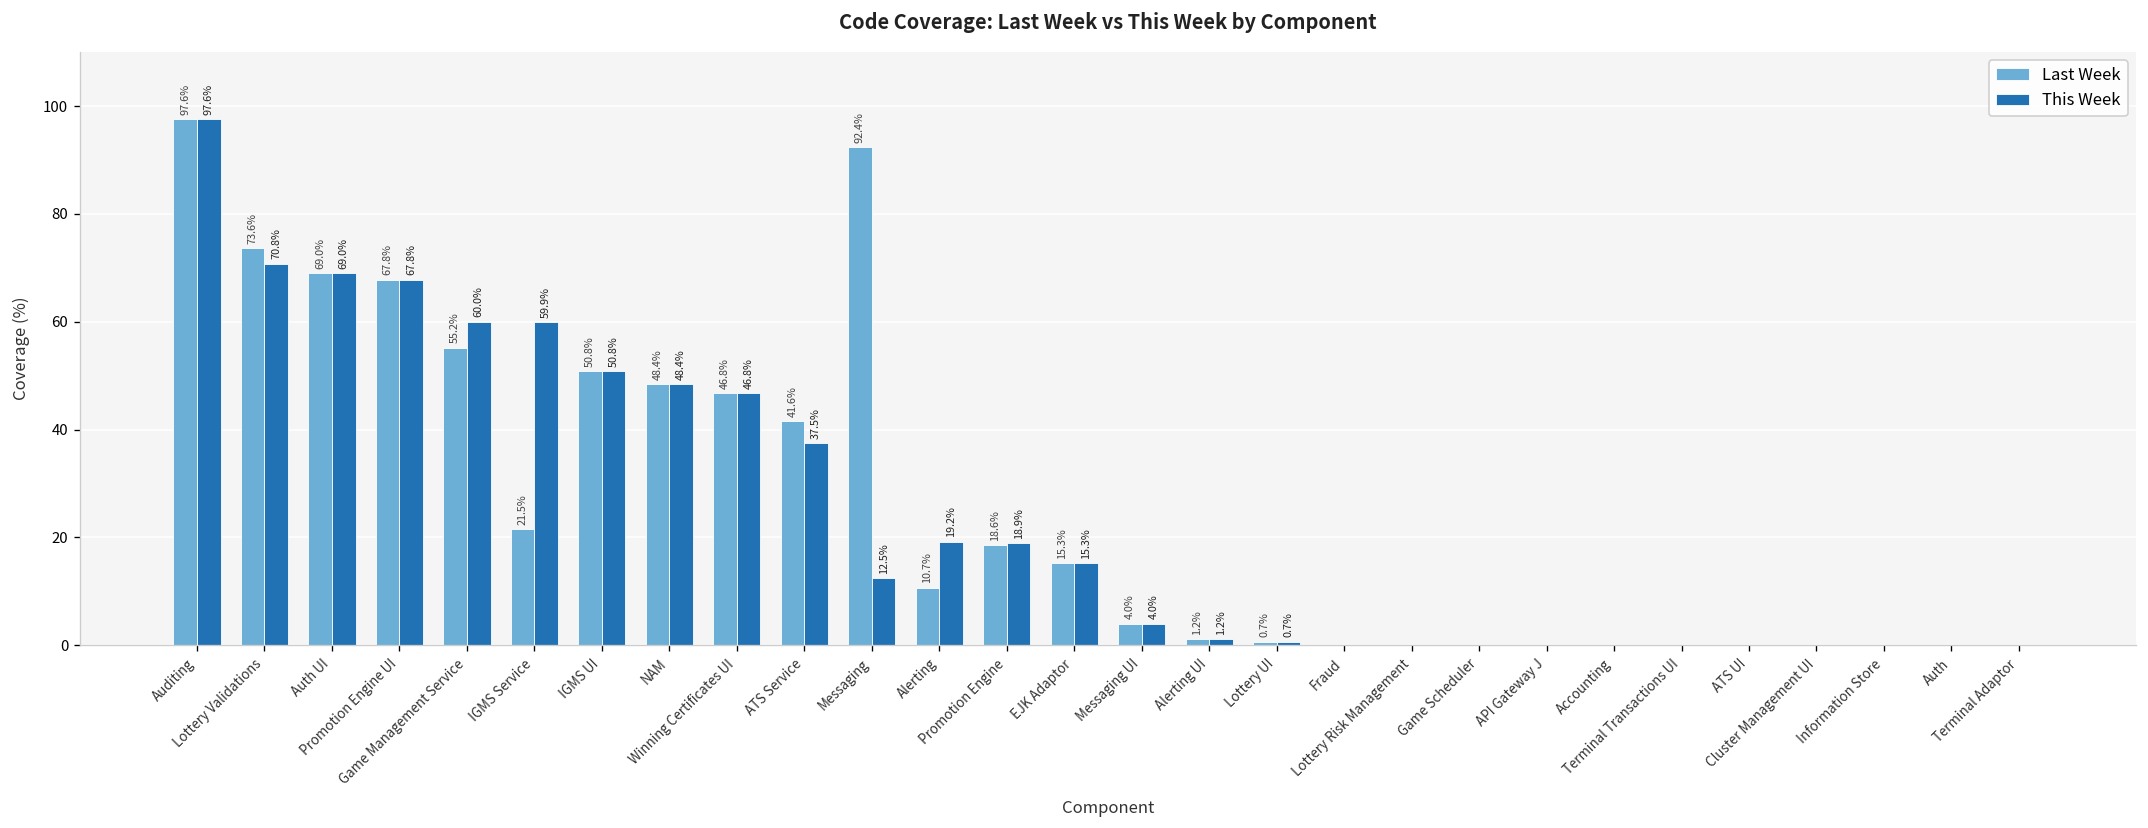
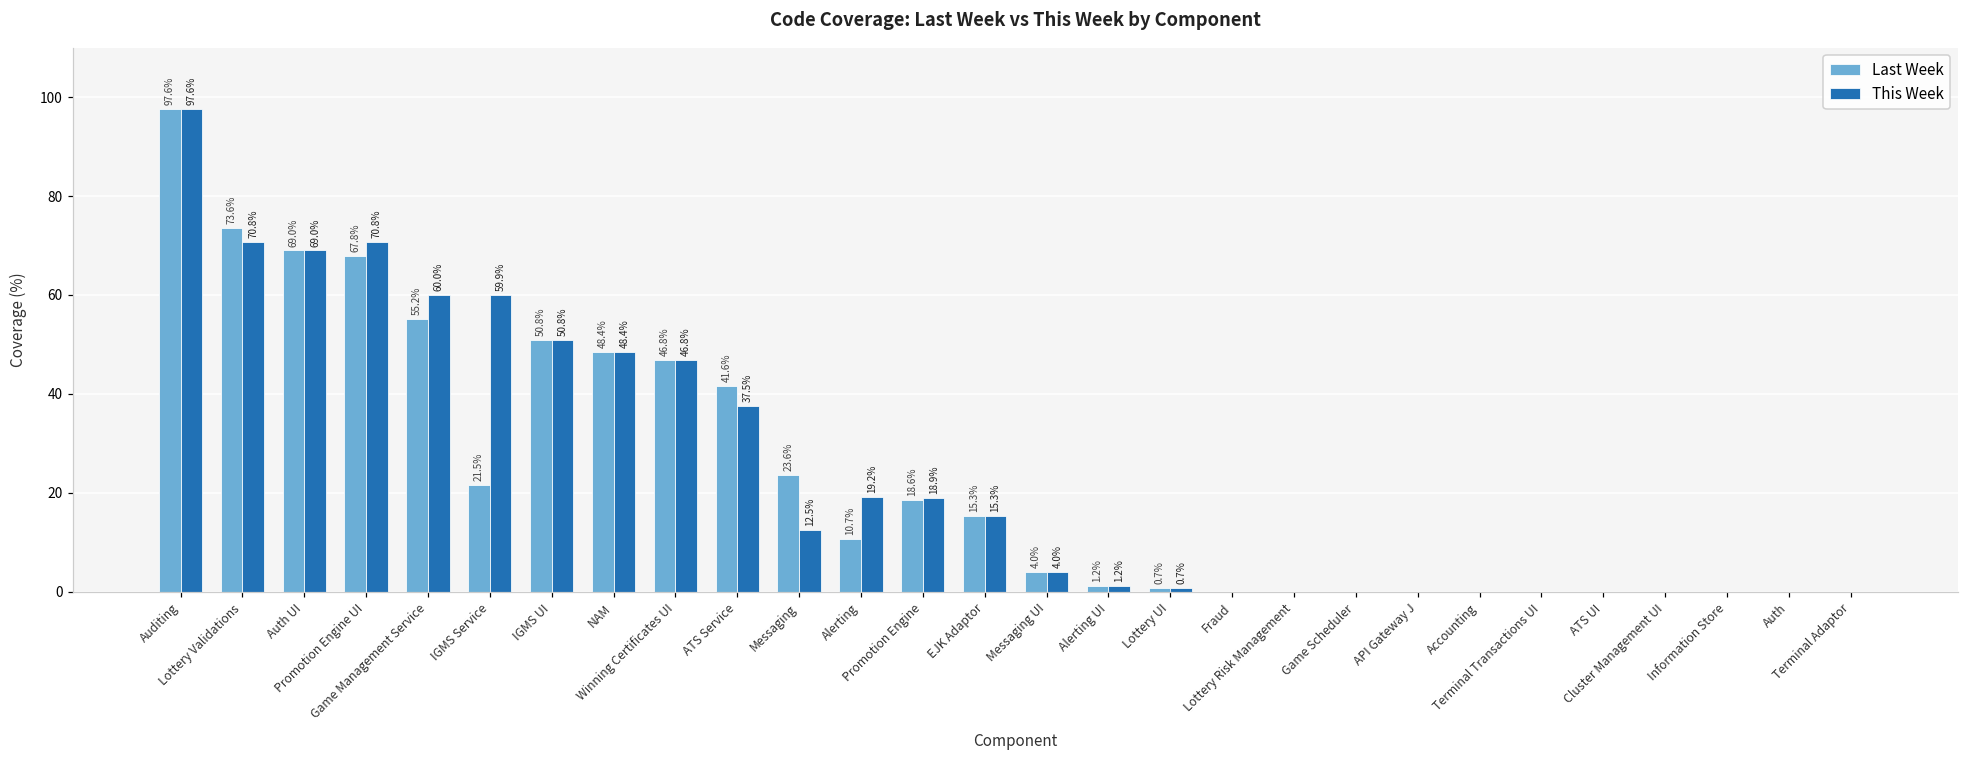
  {
    "Last Week": {
      "Auditing": "97.6%",
      "Lottery Validations": "73.6%",
      "Auth UI": "69.0%",
      "Promotion Engine UI": "67.8%",
      "Game Management Service": "55.2%",
      "IGMS Service": "21.5%",
      "IGMS UI": "50.8%",
      "NAM": "48.4%",
      "Winning Certificates UI": "46.8%",
      "ATS Service": "41.6%",
-     "Messaging": "92.4%",
+     "Messaging": "23.6%",
      "Alerting": "10.7%",
      "Promotion Engine": "18.6%",
      "EJK Adaptor": "15.3%",
      "Messaging UI": "4.0%",
      "Alerting UI": "1.2%",
      "Lottery UI": "0.7%"
    },
    "This Week": {
      "Auditing": "97.6%",
      "Lottery Validations": "70.8%",
      "Auth UI": "69.0%",
-     "Promotion Engine UI": "67.8%",
+     "Promotion Engine UI": "70.8%",
      "Game Management Service": "60.0%",
      "IGMS Service": "59.9%",
      "IGMS UI": "50.8%",
      "NAM": "48.4%",
      "Winning Certificates UI": "46.8%",
      "ATS Service": "37.5%",
      "Messaging": "12.5%",
      "Alerting": "19.2%",
      "Promotion Engine": "18.9%",
      "EJK Adaptor": "15.3%",
      "Messaging UI": "4.0%",
      "Alerting UI": "1.2%",
      "Lottery UI": "0.7%"
    }
  }
